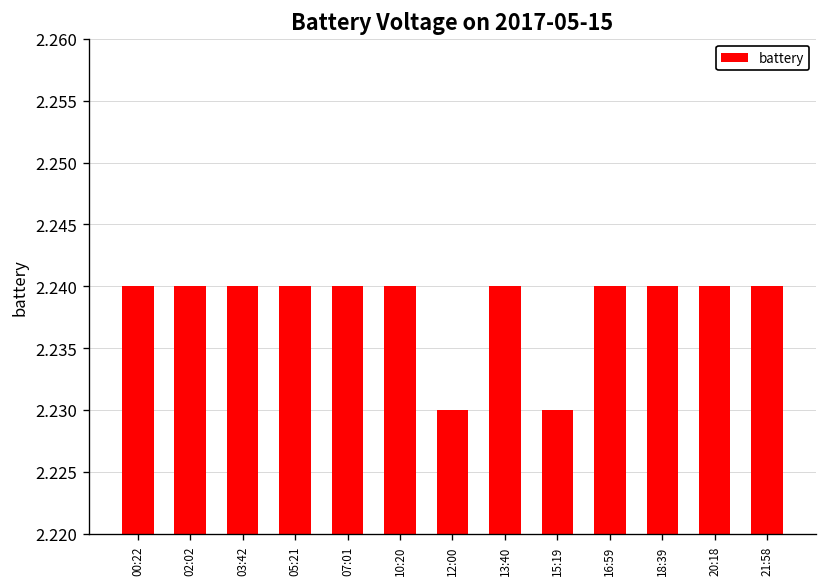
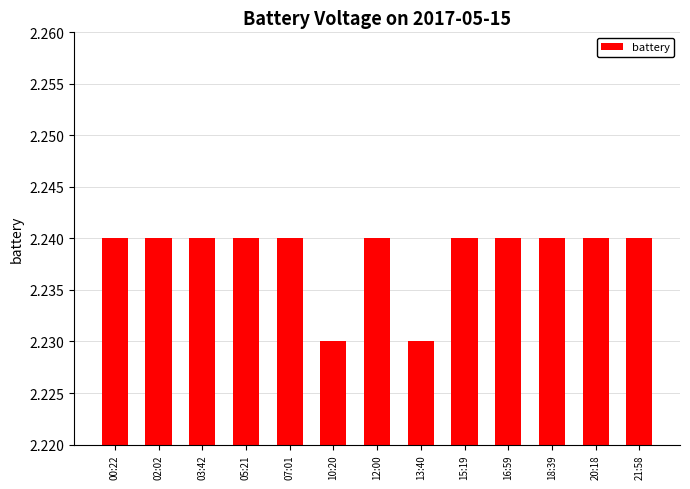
  {
    "00:22": 2.24,
    "02:02": 2.24,
    "03:42": 2.24,
    "05:21": 2.24,
    "07:01": 2.24,
-   "10:20": 2.24,
-   "12:00": 2.23,
-   "13:40": 2.24,
-   "15:19": 2.23,
+   "10:20": 2.23,
+   "12:00": 2.24,
+   "13:40": 2.23,
+   "15:19": 2.24,
    "16:59": 2.24,
    "18:39": 2.24,
    "20:18": 2.24,
    "21:58": 2.24
  }
